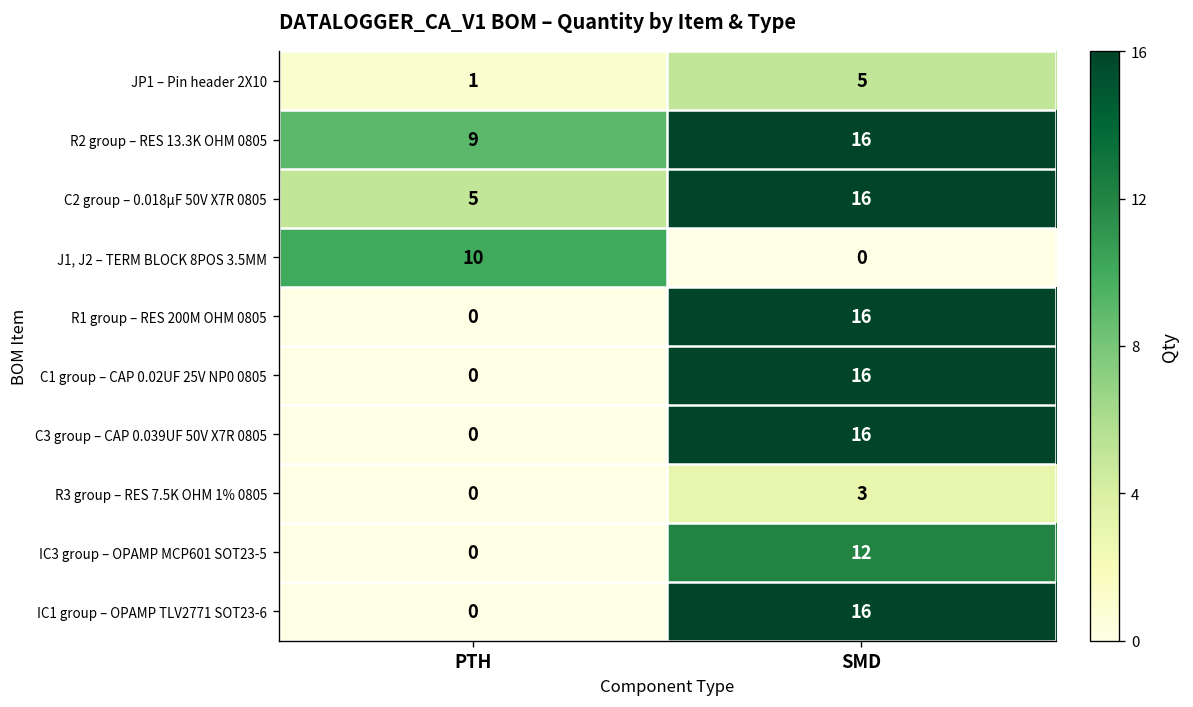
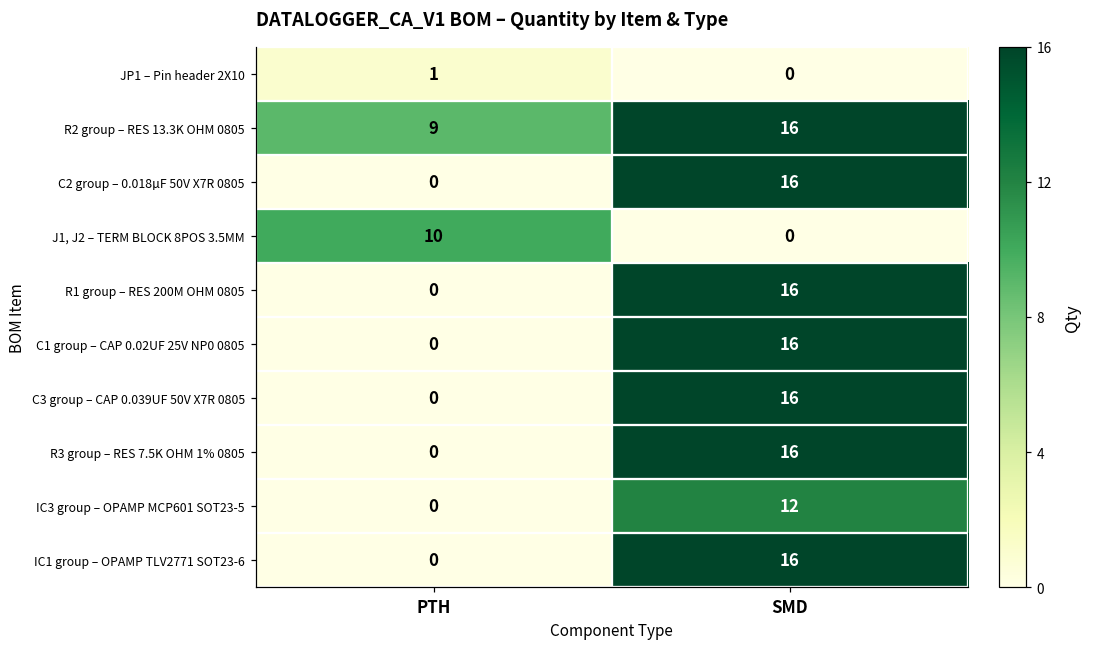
  {
    "JP1 – Pin header 2X10": {
      "PTH": 1,
-     "SMD": 5
+     "SMD": 0
    },
    "R2 group – RES 13.3K OHM 0805": {
      "PTH": 9,
      "SMD": 16
    },
    "C2 group – 0.018µF 50V X7R 0805": {
-     "PTH": 5,
+     "PTH": 0,
      "SMD": 16
    },
    "J1, J2 – TERM BLOCK 8POS 3.5MM": {
      "PTH": 10,
      "SMD": 0
    },
    "R1 group – RES 200M OHM 0805": {
      "PTH": 0,
      "SMD": 16
    },
    "C1 group – CAP 0.02UF 25V NP0 0805": {
      "PTH": 0,
      "SMD": 16
    },
    "C3 group – CAP 0.039UF 50V X7R 0805": {
      "PTH": 0,
      "SMD": 16
    },
    "R3 group – RES 7.5K OHM 1% 0805": {
      "PTH": 0,
-     "SMD": 3
+     "SMD": 16
    },
    "IC3 group – OPAMP MCP601 SOT23-5": {
      "PTH": 0,
      "SMD": 12
    },
    "IC1 group – OPAMP TLV2771 SOT23-6": {
      "PTH": 0,
      "SMD": 16
    }
  }
